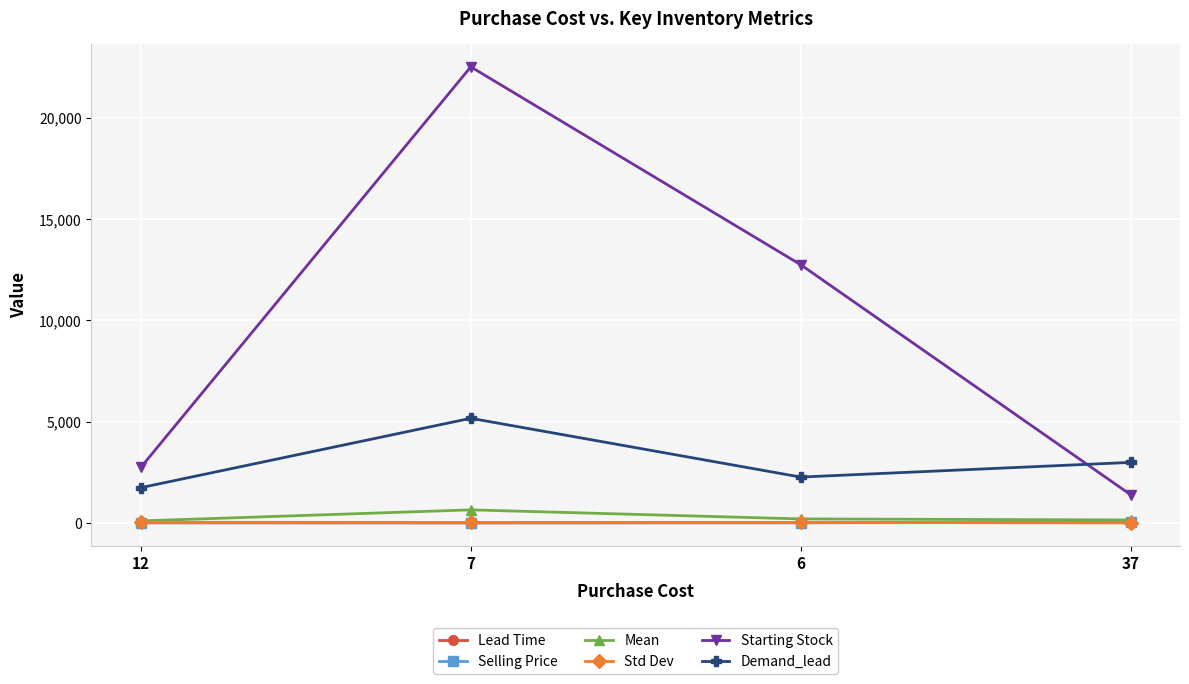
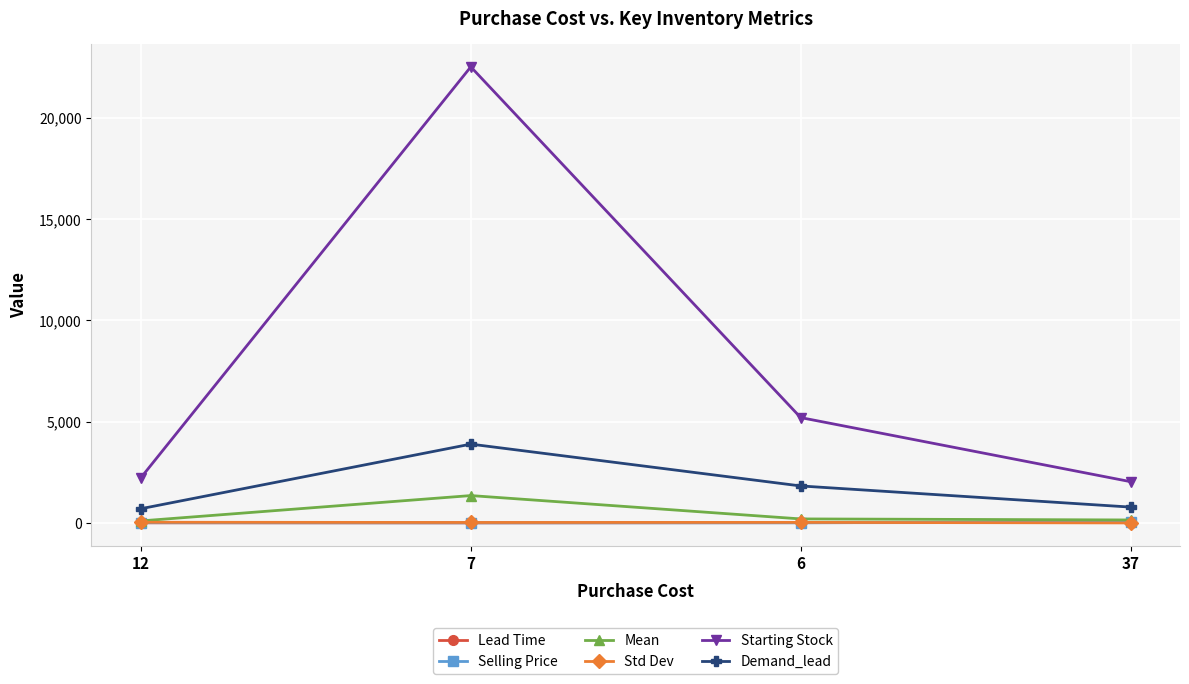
  {
    "Mean": {
-     "7": "600",
+     "7": "1,400",
      "6": "200"
    },
    "Starting Stock": {
-     "12": "2,800",
+     "12": "2,200",
      "7": "22,500",
-     "6": "12,700",
-     "37": "1,400"
+     "6": "5,200",
+     "37": "2,000"
    },
    "Demand_lead": {
-     "12": "1,700",
-     "7": "5,200",
-     "6": "2,300",
-     "37": "3,000"
+     "12": "700",
+     "7": "3,900",
+     "6": "1,800",
+     "37": "800"
    }
  }
